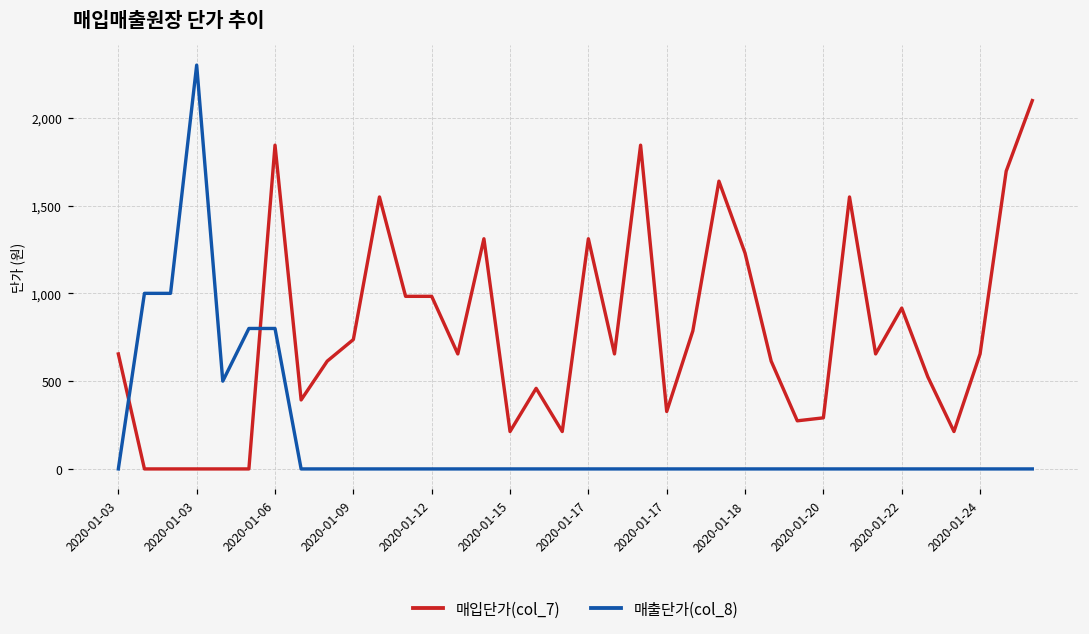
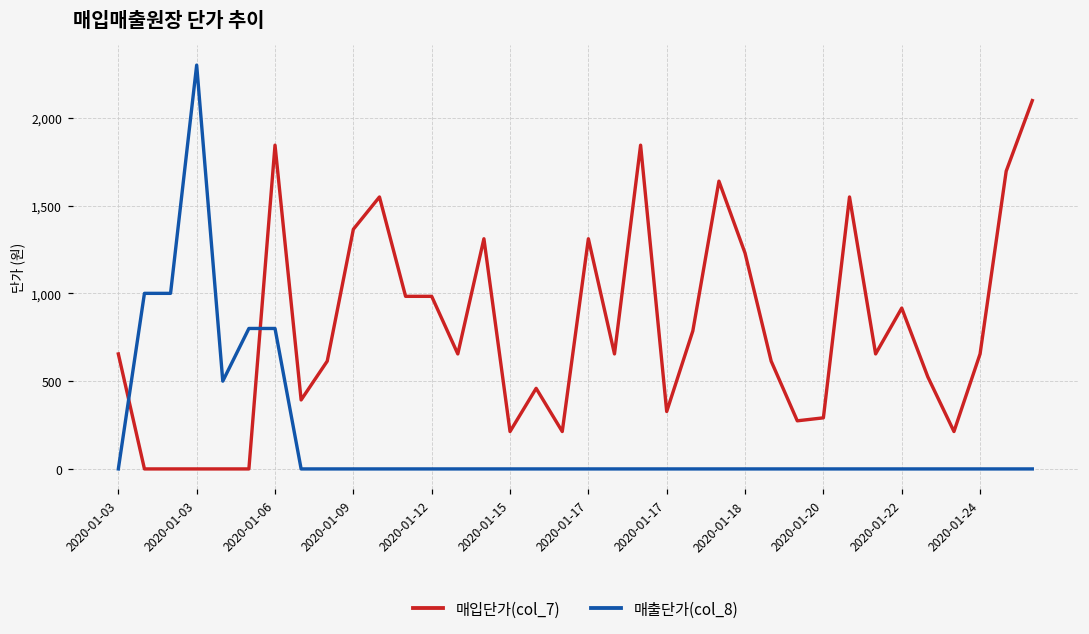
  {
    "매입단가(col_7)": {
-     "2020-01-09": "740",
+     "2020-01-09": "1,370",
      "2020-01-20": "290",
      "2020-01-22": "920"
    },
    "매출단가(col_8)": {
      "2020-01-09": "0",
      "2020-01-20": "0",
      "2020-01-22": "0"
    }
  }
